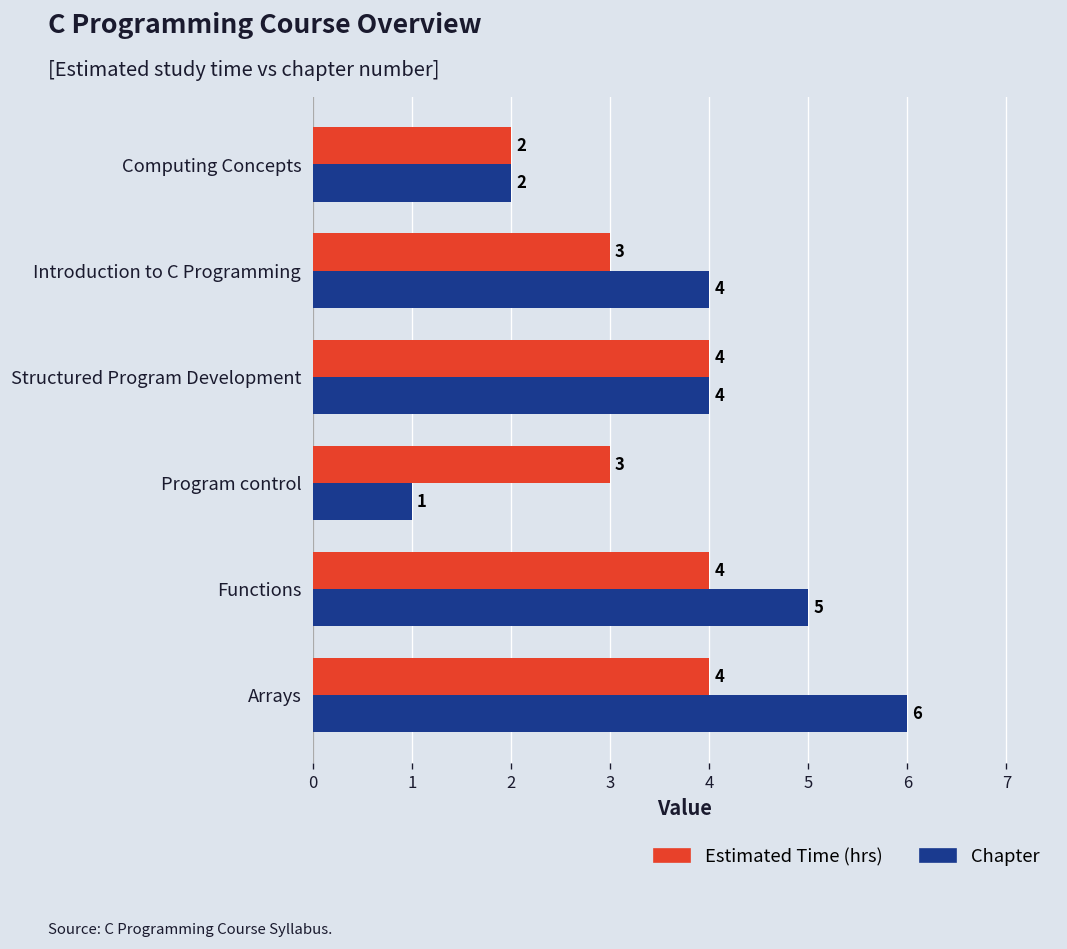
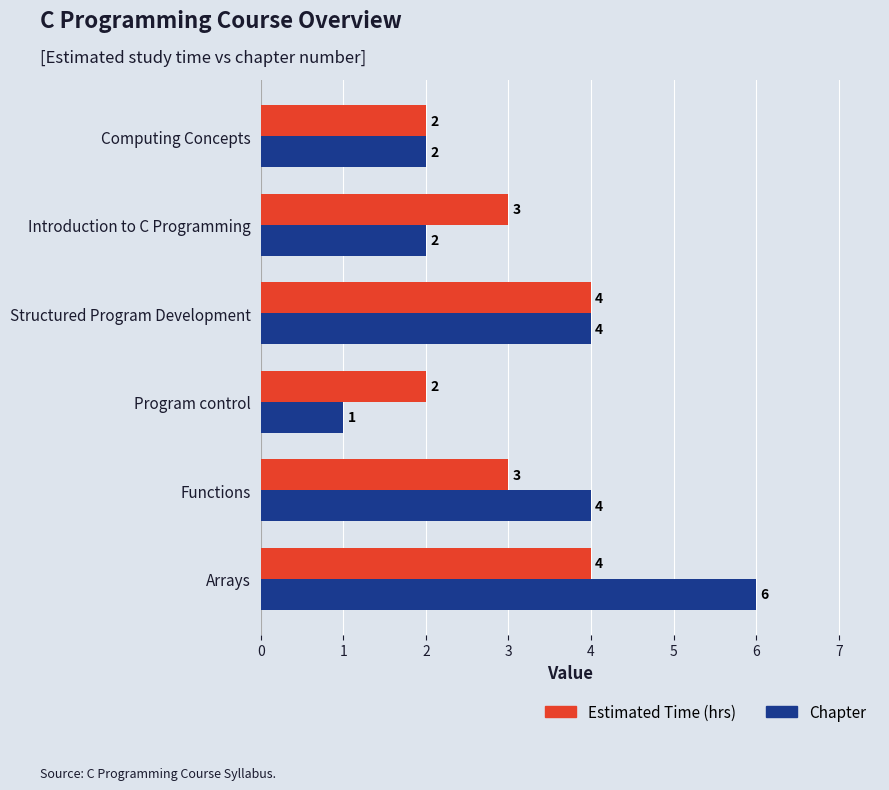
  {
    "Estimated Time (hrs)": {
      "Computing Concepts": 2,
      "Introduction to C Programming": 3,
      "Structured Program Development": 4,
-     "Program control": 3,
-     "Functions": 4,
+     "Program control": 2,
+     "Functions": 3,
      "Arrays": 4
    },
    "Chapter": {
      "Computing Concepts": 2,
-     "Introduction to C Programming": 4,
+     "Introduction to C Programming": 2,
      "Structured Program Development": 4,
      "Program control": 1,
-     "Functions": 5,
+     "Functions": 4,
      "Arrays": 6
    }
  }
